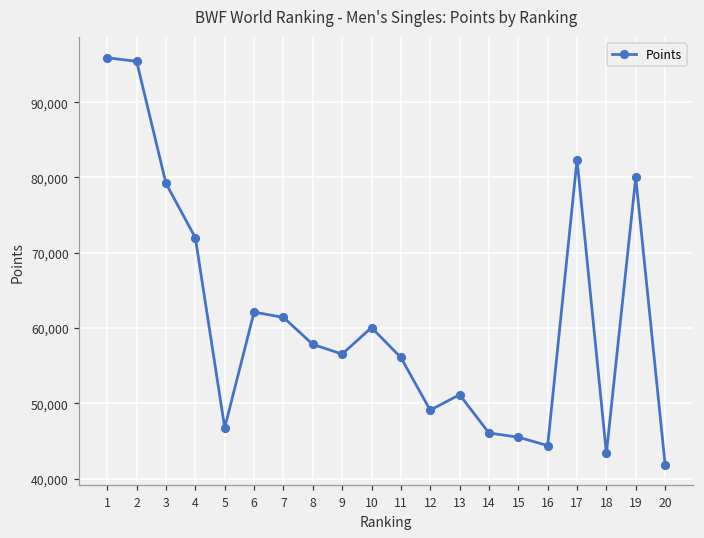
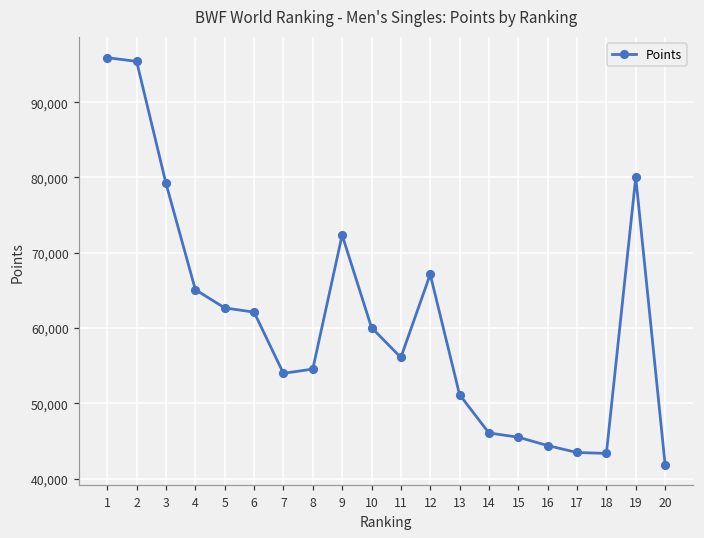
  {
    "1": "96,000",
    "2": "95,000",
    "3": "79,000",
-   "4": "72,000",
-   "5": "47,000",
+   "4": "65,000",
+   "5": "63,000",
    "6": "62,000",
-   "7": "61,000",
-   "8": "58,000",
-   "9": "57,000",
+   "7": "54,000",
+   "8": "55,000",
+   "9": "72,000",
    "10": "60,000",
    "11": "56,000",
-   "12": "49,000",
+   "12": "67,000",
    "13": "51,000",
    "14": "46,000",
    "15": "46,000",
    "16": "44,000",
-   "17": "82,000",
+   "17": "43,000",
    "18": "43,000",
    "19": "80,000",
    "20": "42,000"
  }
